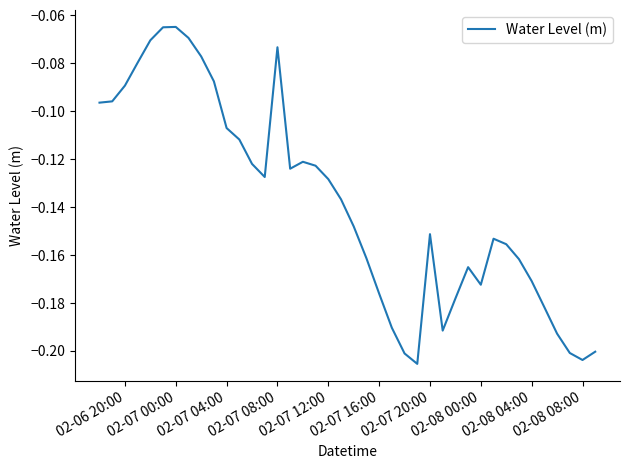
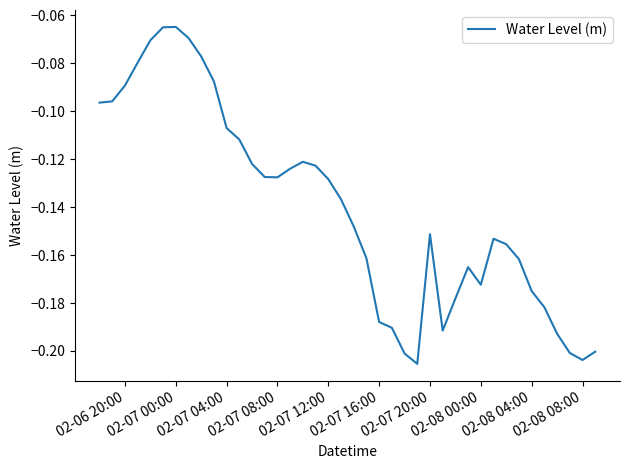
  {
    "02-06 20:00": -0.089,
    "02-07 00:00": -0.065,
    "02-07 04:00": -0.107,
-   "02-07 08:00": -0.073,
+   "02-07 08:00": -0.128,
    "02-07 12:00": -0.128,
-   "02-07 16:00": -0.176,
+   "02-07 16:00": -0.188,
    "02-07 20:00": -0.151,
    "02-08 00:00": -0.173,
-   "02-08 04:00": -0.171,
+   "02-08 04:00": -0.175,
    "02-08 08:00": -0.204
  }
